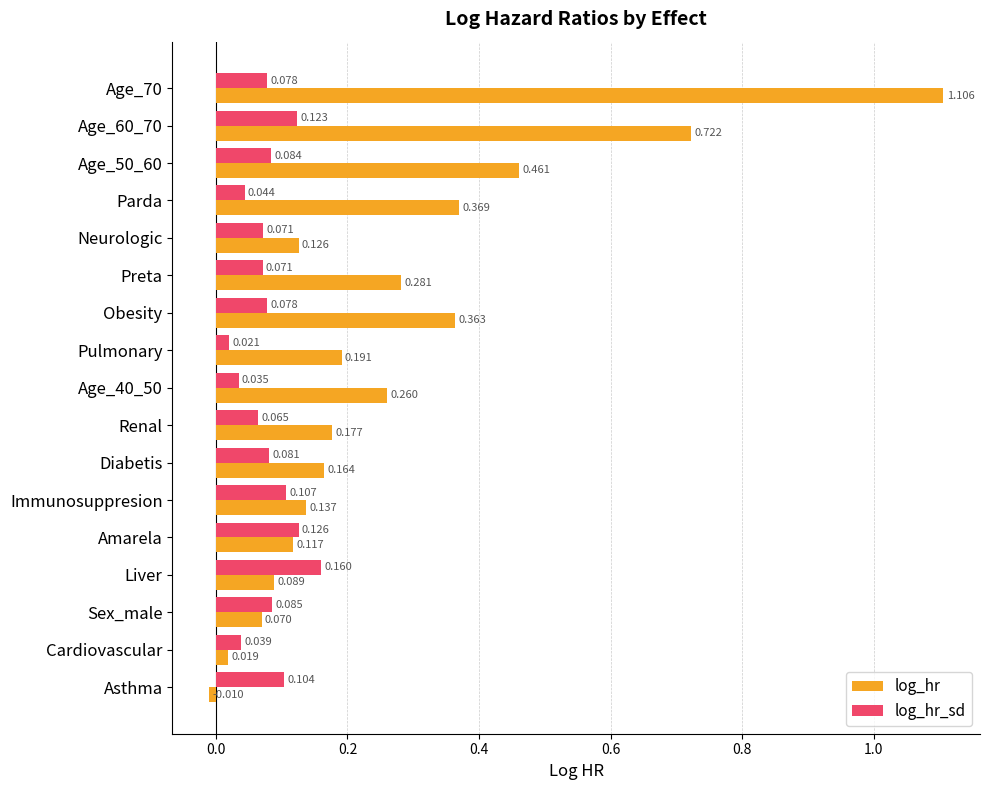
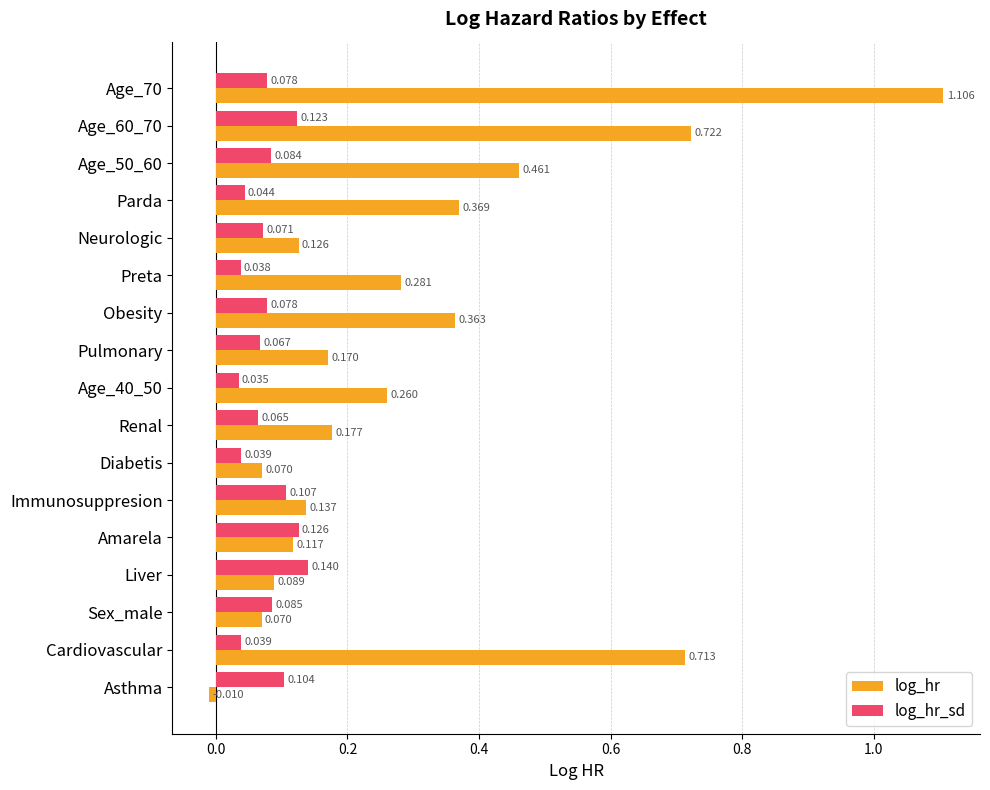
  {
    "log_hr": {
      "Age_70": 1.106,
      "Age_60_70": 0.722,
      "Age_50_60": 0.461,
      "Parda": 0.369,
      "Neurologic": 0.126,
      "Preta": 0.281,
      "Obesity": 0.363,
-     "Pulmonary": 0.191,
+     "Pulmonary": 0.170,
      "Age_40_50": 0.260,
      "Renal": 0.177,
-     "Diabetis": 0.164,
+     "Diabetis": 0.070,
      "Immunosuppresion": 0.137,
      "Amarela": 0.117,
      "Liver": 0.089,
      "Sex_male": 0.070,
-     "Cardiovascular": 0.019,
+     "Cardiovascular": 0.713,
      "Asthma": -0.010
    },
    "log_hr_sd": {
      "Age_70": 0.078,
      "Age_60_70": 0.123,
      "Age_50_60": 0.084,
      "Parda": 0.044,
      "Neurologic": 0.071,
-     "Preta": 0.071,
+     "Preta": 0.038,
      "Obesity": 0.078,
-     "Pulmonary": 0.021,
+     "Pulmonary": 0.067,
      "Age_40_50": 0.035,
      "Renal": 0.065,
-     "Diabetis": 0.081,
+     "Diabetis": 0.039,
      "Immunosuppresion": 0.107,
      "Amarela": 0.126,
-     "Liver": 0.160,
+     "Liver": 0.140,
      "Sex_male": 0.085,
      "Cardiovascular": 0.039,
      "Asthma": 0.104
    }
  }
